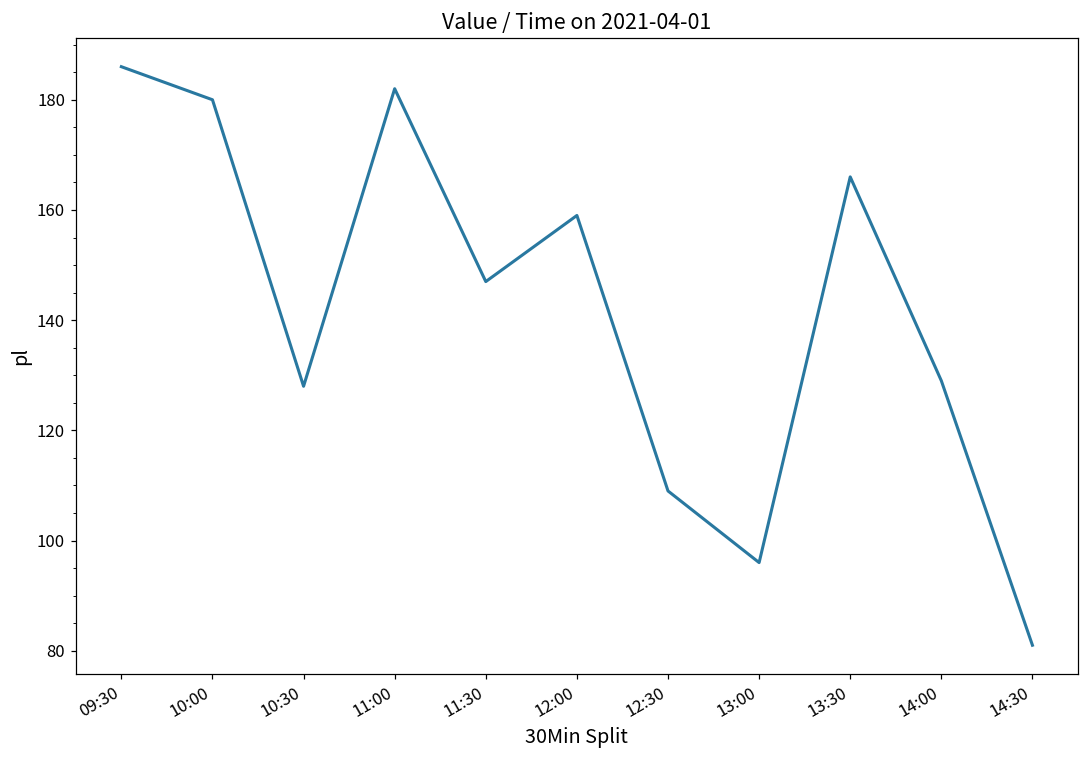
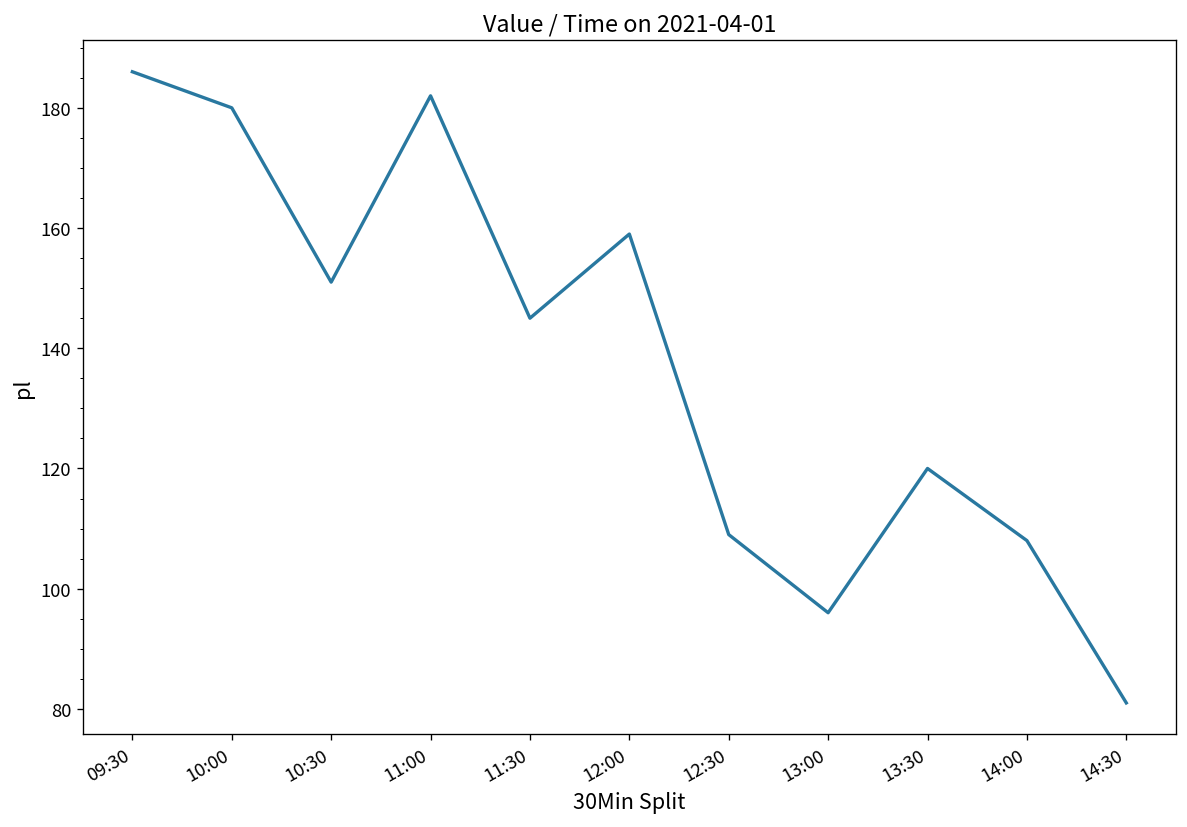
  {
    "09:30": 186,
    "10:00": 180,
-   "10:30": 128,
+   "10:30": 151,
    "11:00": 182,
-   "11:30": 147,
+   "11:30": 145,
    "12:00": 159,
    "12:30": 109,
    "13:00": 96,
-   "13:30": 166,
-   "14:00": 129,
+   "13:30": 120,
+   "14:00": 108,
    "14:30": 81
  }
